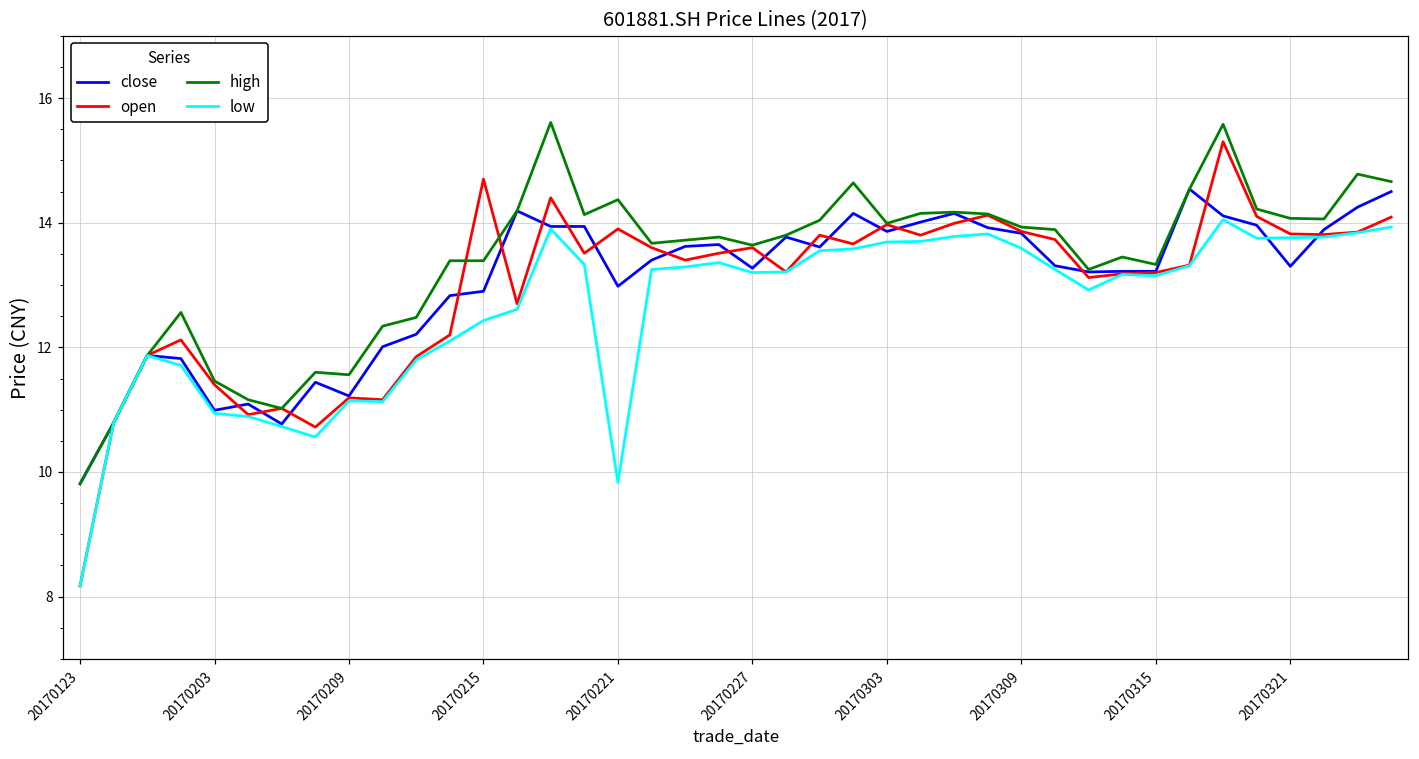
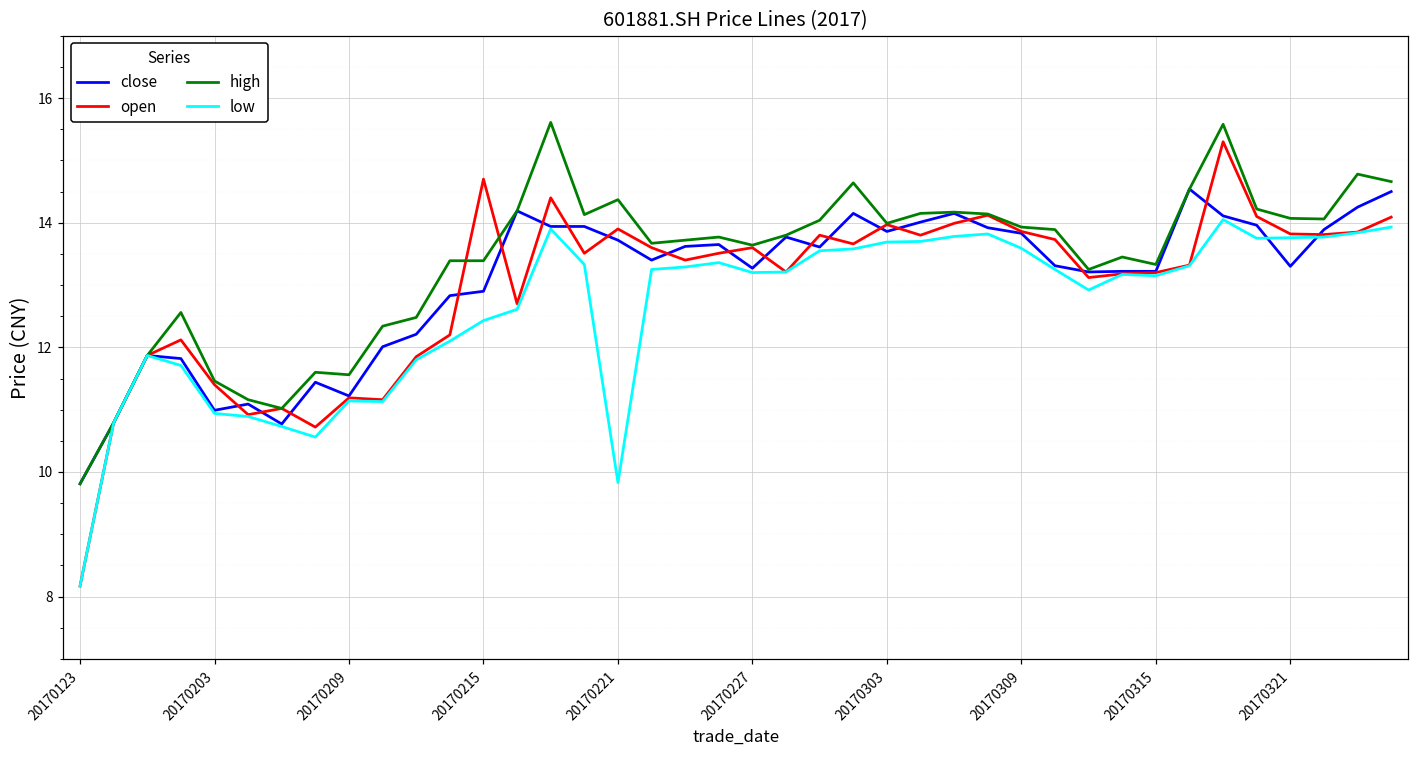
  {
    "close": {
      "20170203": 11.0,
      "20170215": 12.9,
-     "20170221": 13.0,
+     "20170221": 13.7,
      "20170227": 13.3,
      "20170303": 13.9,
      "20170321": 13.3
    },
    "open": {
      "20170203": 11.4,
      "20170215": 14.7,
      "20170221": 13.9,
      "20170321": 13.8
    },
    "high": {
      "20170203": 11.5,
      "20170209": 11.6,
      "20170215": 13.4,
      "20170221": 14.4,
      "20170309": 13.9,
      "20170315": 13.3,
      "20170321": 14.1
    },
    "low": {
      "20170203": 10.9,
      "20170209": 11.1,
      "20170215": 12.4,
      "20170221": 9.8,
      "20170227": 13.2,
      "20170303": 13.7,
      "20170309": 13.6,
      "20170315": 13.2,
      "20170321": 13.8
    }
  }
